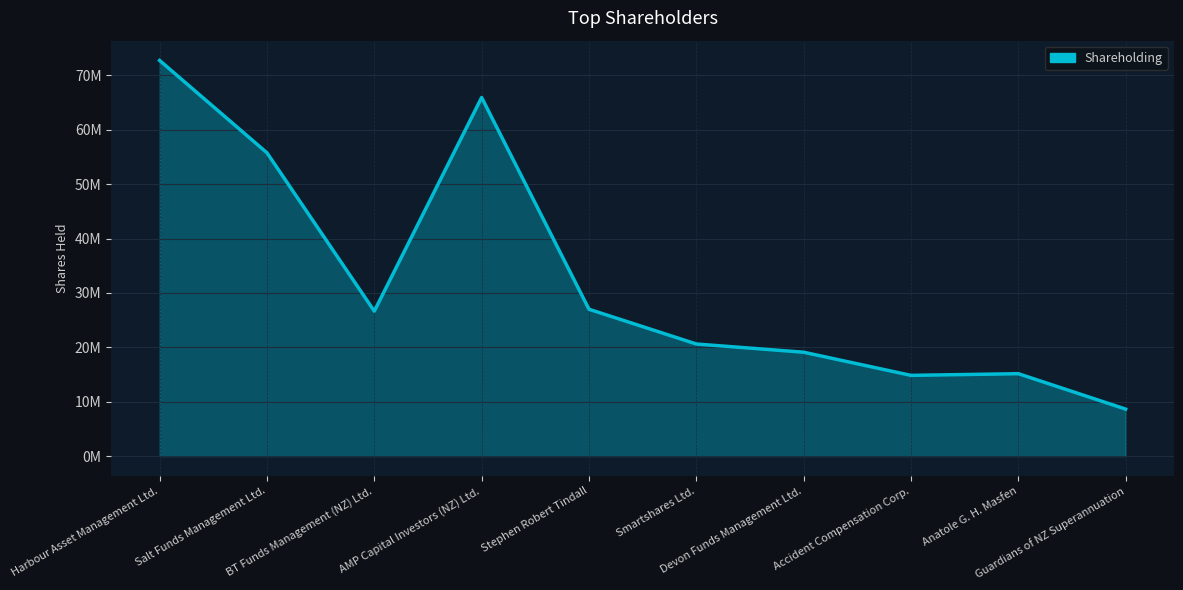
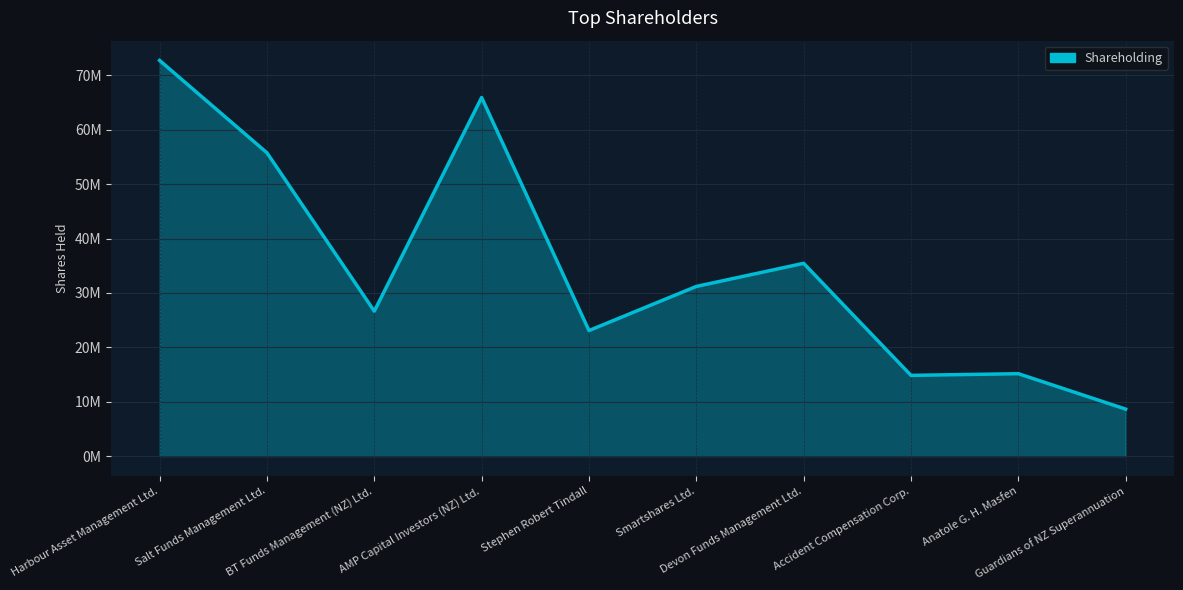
  {
    "Harbour Asset Management Ltd.": 73000000,
    "Salt Funds Management Ltd.": 56000000,
    "BT Funds Management (NZ) Ltd.": 27000000,
    "AMP Capital Investors (NZ) Ltd.": 66000000,
-   "Stephen Robert Tindall": 27000000,
-   "Smartshares Ltd.": 21000000,
-   "Devon Funds Management Ltd.": 19000000,
+   "Stephen Robert Tindall": 23000000,
+   "Smartshares Ltd.": 31000000,
+   "Devon Funds Management Ltd.": 35000000,
    "Accident Compensation Corp.": 15000000,
    "Anatole G. H. Masfen": 15000000,
    "Guardians of NZ Superannuation": 9000000
  }
